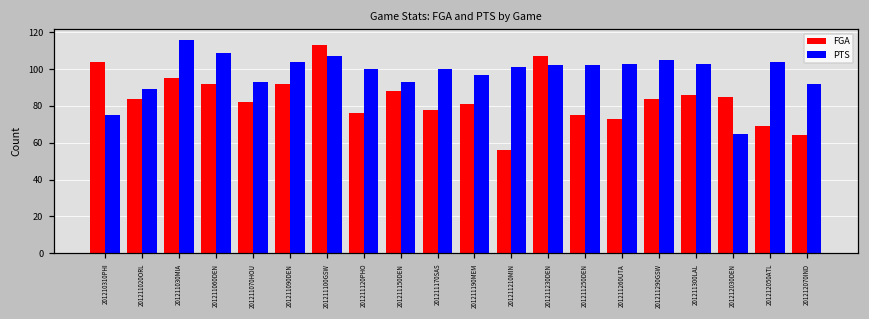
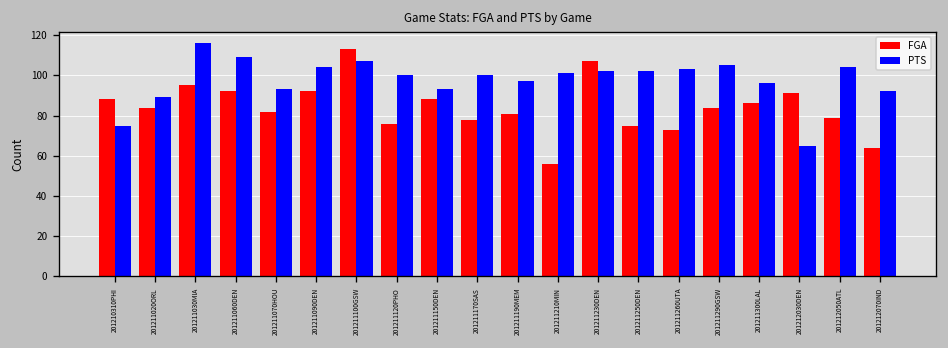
  {
    "FGA": {
-     "201210310PHI": 104,
+     "201210310PHI": 88,
      "201211020ORL": 84,
      "201211030MIA": 95,
      "201211060DEN": 92,
      "201211070HOU": 82,
      "201211090DEN": 92,
      "201211100GSW": 113,
      "201211120PHO": 76,
      "201211150DEN": 88,
      "201211170SAS": 78,
      "201211190MEM": 81,
      "201211210MIN": 56,
      "201211230DEN": 107,
      "201211250DEN": 75,
      "201211260UTA": 73,
      "201211290GSW": 84,
      "201211300LAL": 86,
-     "201212030DEN": 85,
-     "201212050ATL": 69,
+     "201212030DEN": 91,
+     "201212050ATL": 79,
      "201212070IND": 64
    },
    "PTS": {
      "201210310PHI": 75,
      "201211020ORL": 89,
      "201211030MIA": 116,
      "201211060DEN": 109,
      "201211070HOU": 93,
      "201211090DEN": 104,
      "201211100GSW": 107,
      "201211120PHO": 100,
      "201211150DEN": 93,
      "201211170SAS": 100,
      "201211190MEM": 97,
      "201211210MIN": 101,
      "201211230DEN": 102,
      "201211250DEN": 102,
      "201211260UTA": 103,
      "201211290GSW": 105,
-     "201211300LAL": 103,
+     "201211300LAL": 96,
      "201212030DEN": 65,
      "201212050ATL": 104,
      "201212070IND": 92
    }
  }
